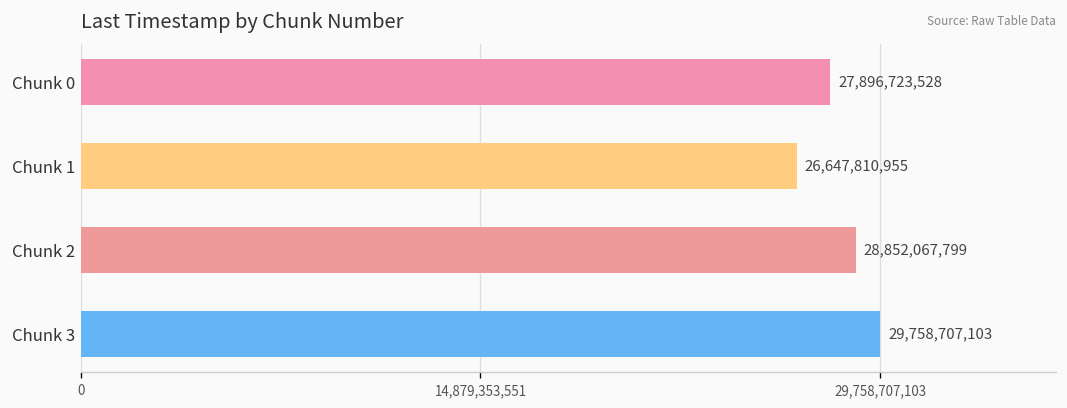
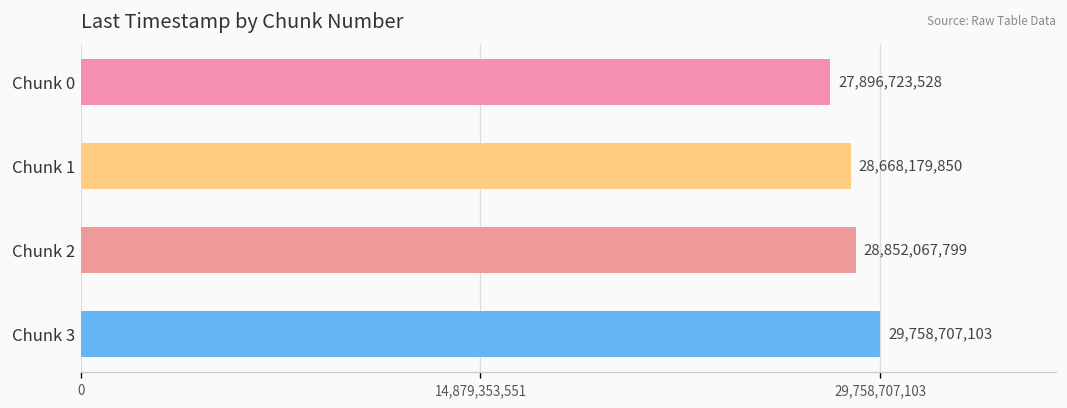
  {
    "Chunk 0": "27,896,723,528",
-   "Chunk 1": "26,647,810,955",
+   "Chunk 1": "28,668,179,850",
    "Chunk 2": "28,852,067,799",
    "Chunk 3": "29,758,707,103"
  }
